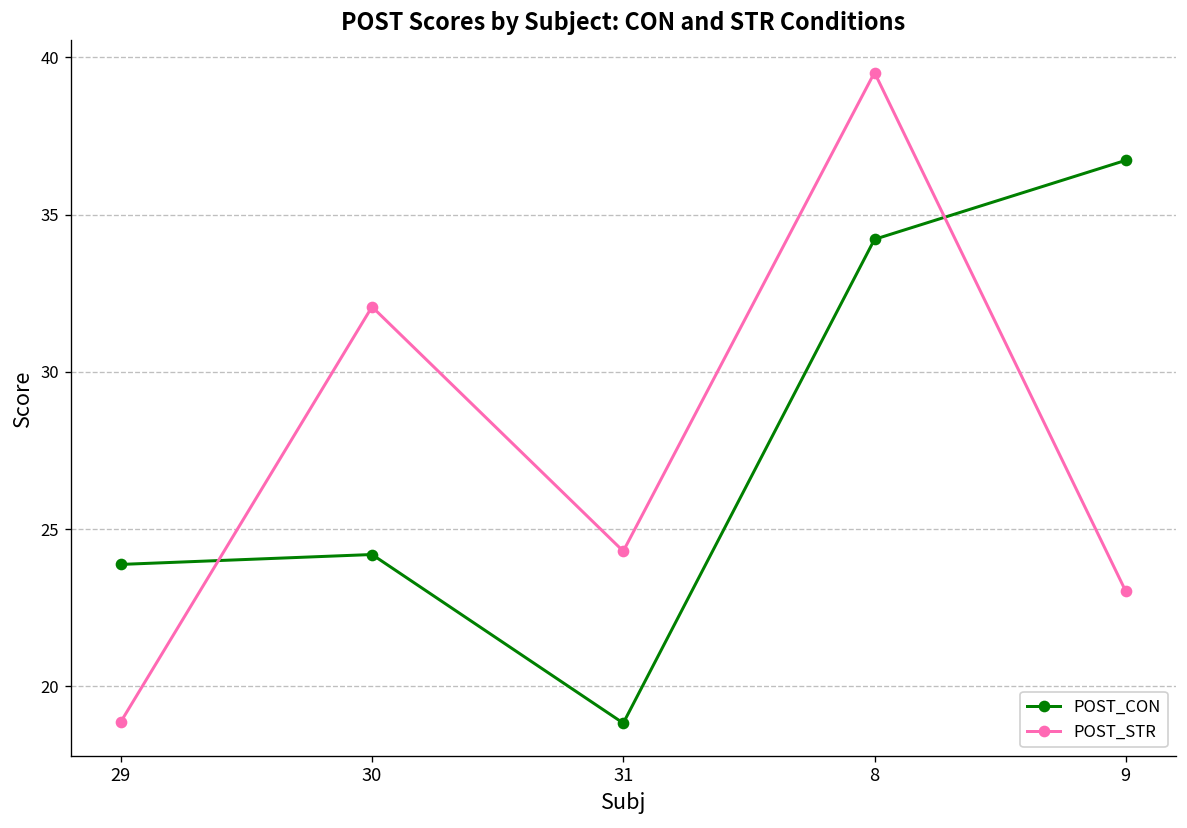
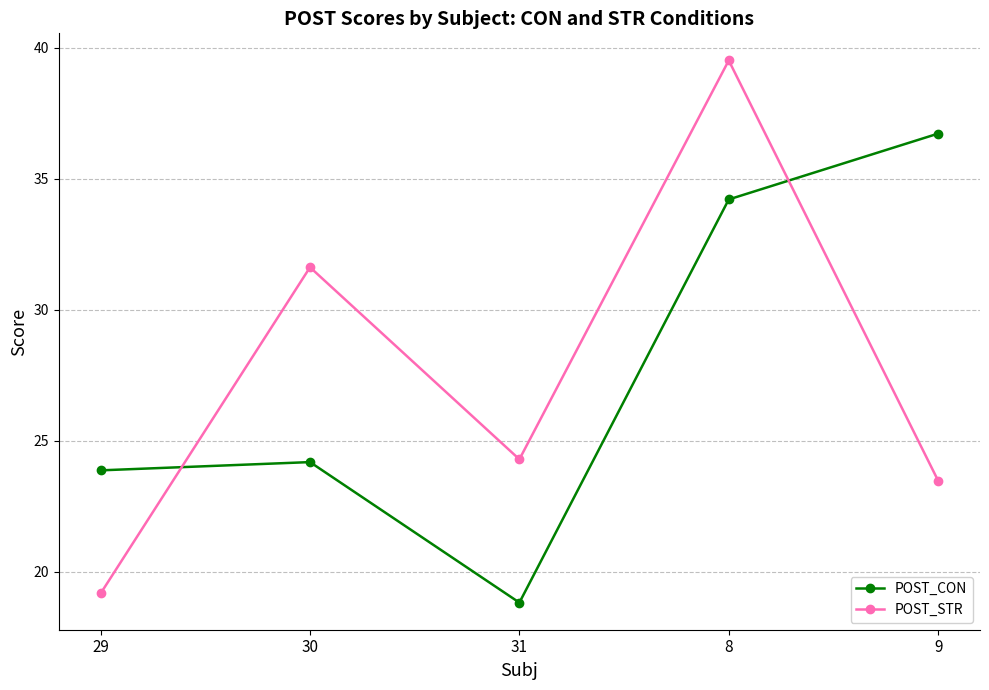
  {
    "POST_CON": {
      "29": 23.9,
      "30": 24.2,
      "31": 18.8,
      "8": 34.2,
      "9": 36.7
    },
    "POST_STR": {
-     "29": 18.9,
-     "30": 32.1,
+     "29": 19.2,
+     "30": 31.6,
      "31": 24.3,
      "8": 39.5,
-     "9": 23.0
+     "9": 23.5
    }
  }
